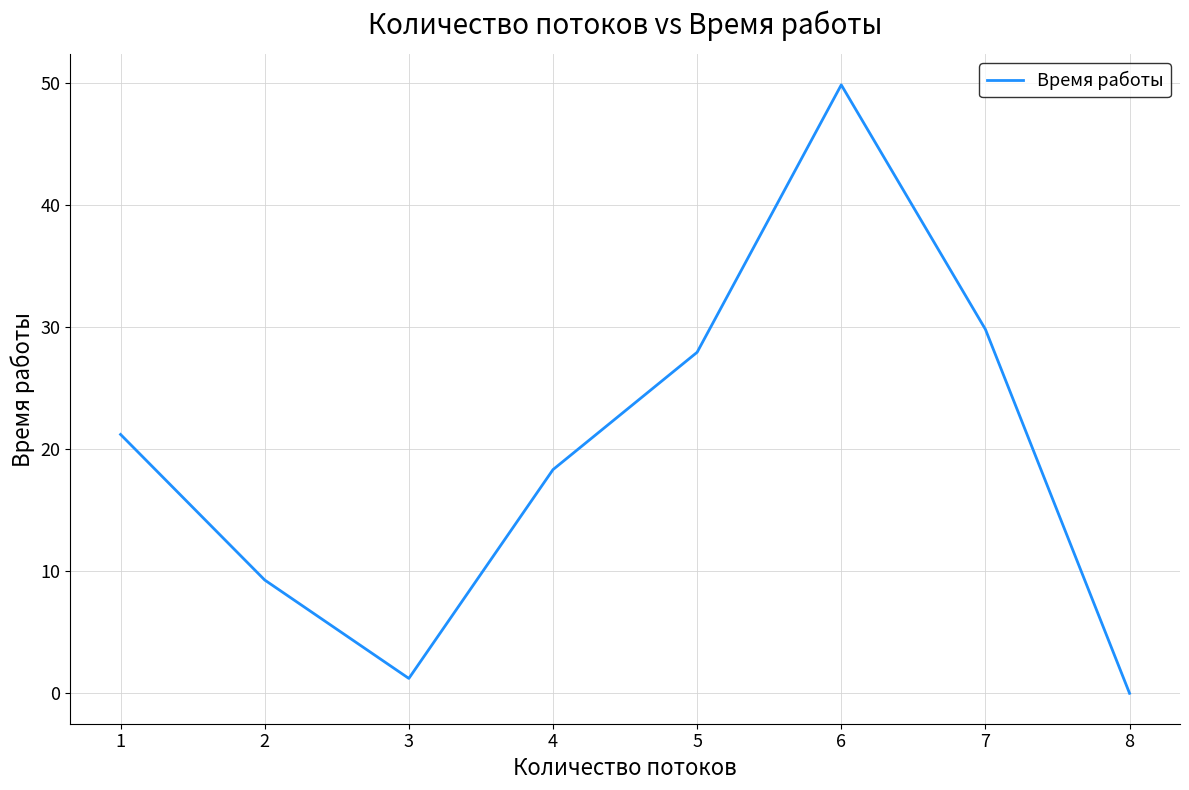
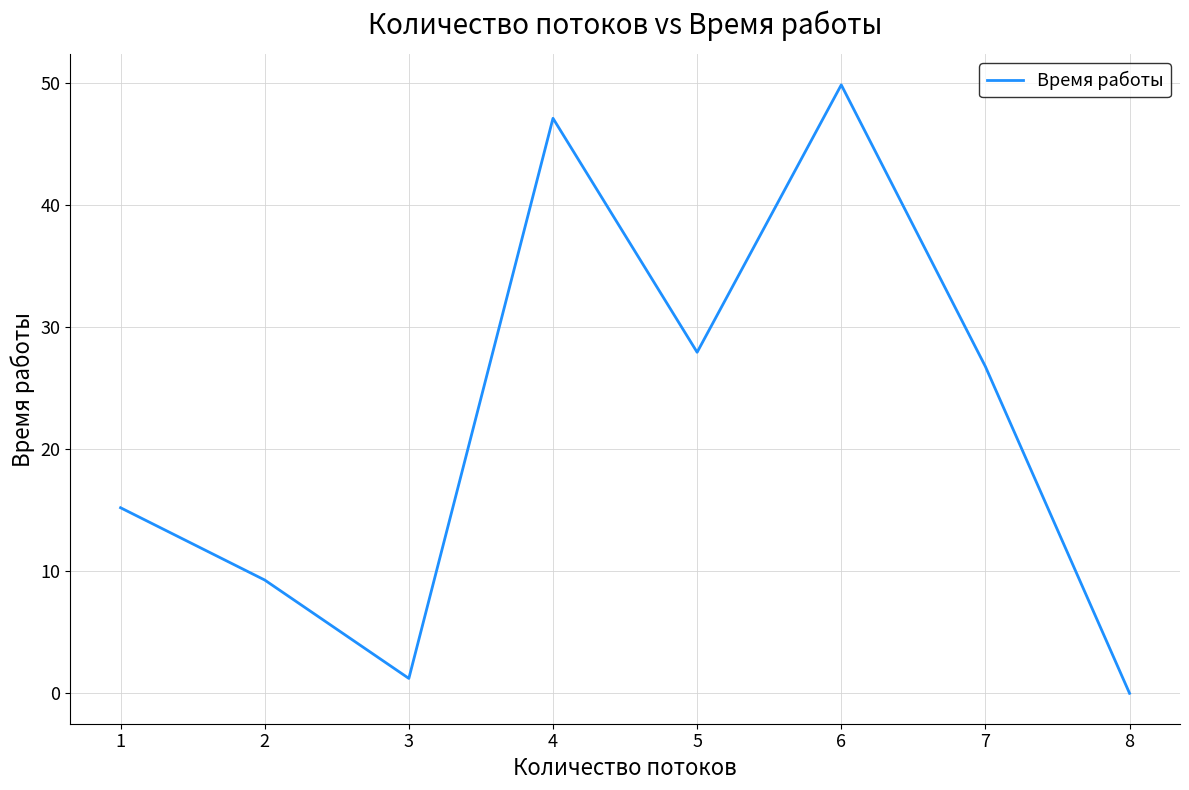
  {
-   "1": 21.2,
+   "1": 15.2,
    "2": 9.3,
    "3": 1.2,
-   "4": 18.3,
+   "4": 47.1,
    "5": 27.9,
    "6": 49.8,
-   "7": 29.8,
+   "7": 26.8,
    "8": 0.0
  }
